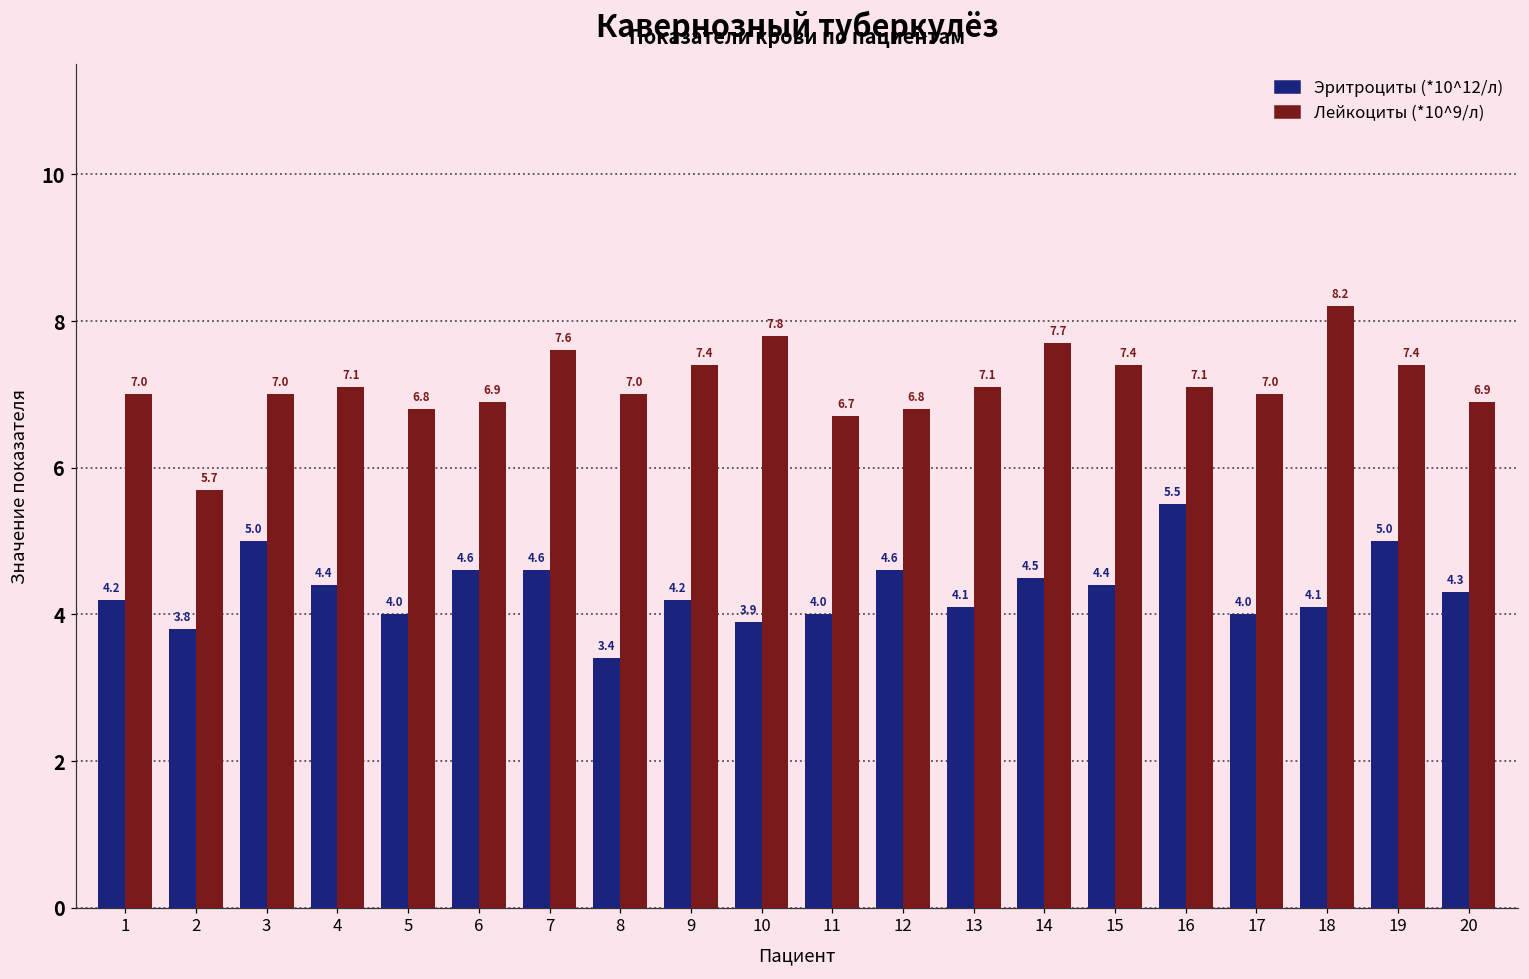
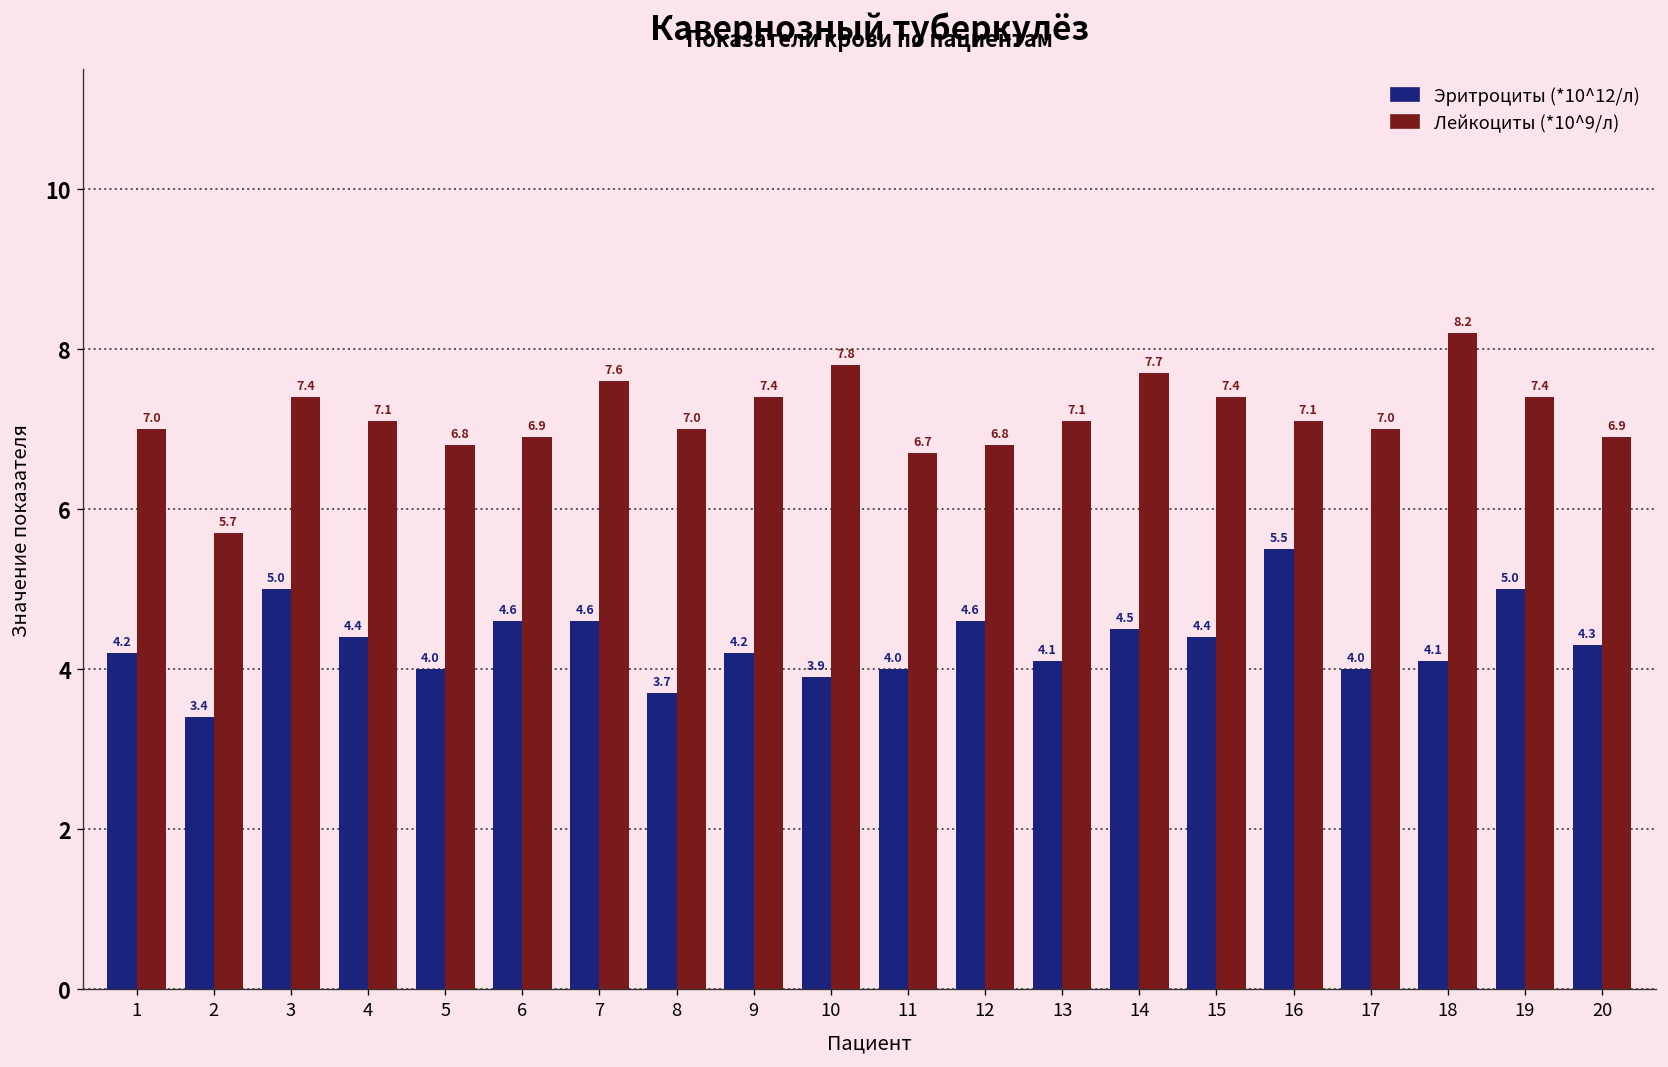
  {
    "Эритроциты (*10^12/л)": {
      "1": 4.2,
-     "2": 3.8,
+     "2": 3.4,
      "3": 5.0,
      "4": 4.4,
      "5": 4.0,
      "6": 4.6,
      "7": 4.6,
-     "8": 3.4,
+     "8": 3.7,
      "9": 4.2,
      "10": 3.9,
      "11": 4.0,
      "12": 4.6,
      "13": 4.1,
      "14": 4.5,
      "15": 4.4,
      "16": 5.5,
      "17": 4.0,
      "18": 4.1,
      "19": 5.0,
      "20": 4.3
    },
    "Лейкоциты (*10^9/л)": {
      "1": 7.0,
      "2": 5.7,
-     "3": 7.0,
+     "3": 7.4,
      "4": 7.1,
      "5": 6.8,
      "6": 6.9,
      "7": 7.6,
      "8": 7.0,
      "9": 7.4,
      "10": 7.8,
      "11": 6.7,
      "12": 6.8,
      "13": 7.1,
      "14": 7.7,
      "15": 7.4,
      "16": 7.1,
      "17": 7.0,
      "18": 8.2,
      "19": 7.4,
      "20": 6.9
    }
  }
